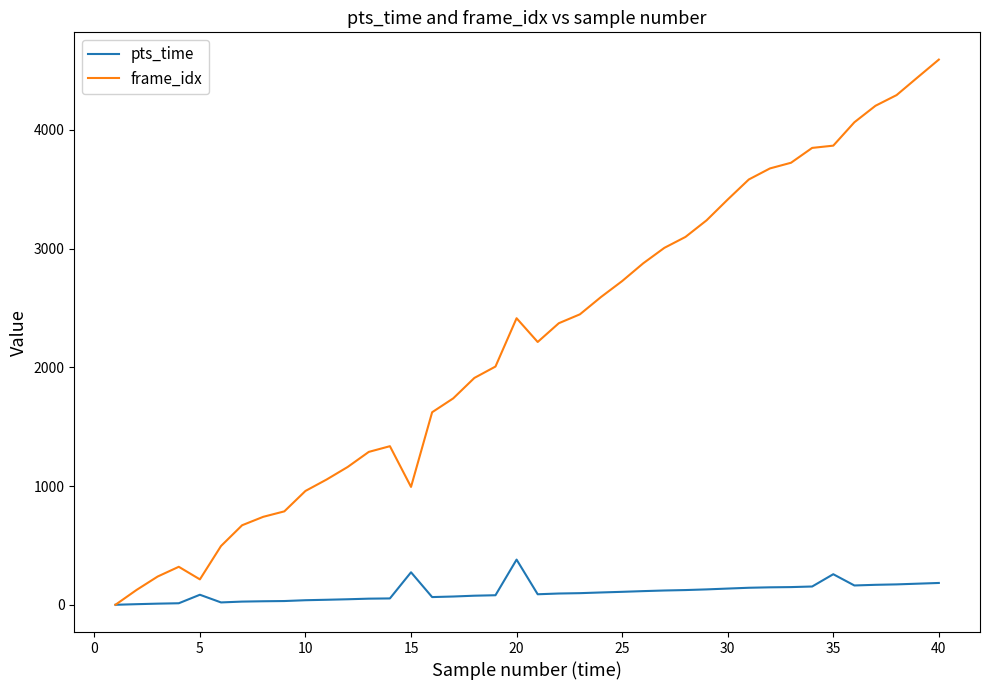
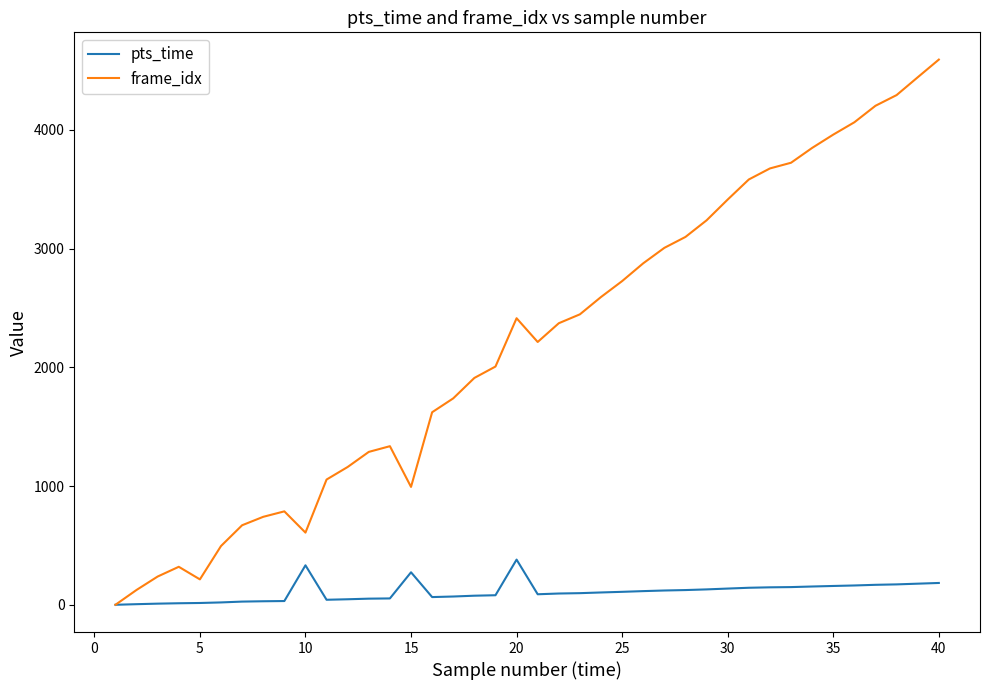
  {
    "pts_time": {
-     "5": 80,
-     "10": 40,
+     "5": 20,
+     "10": 330,
      "15": 270,
      "20": 380,
      "25": 110,
      "30": 140,
-     "35": 260,
+     "35": 160,
      "40": 180
    },
    "frame_idx": {
      "5": 210,
-     "10": 960,
+     "10": 610,
      "15": 990,
      "20": 2410,
      "25": 2730,
      "30": 3410,
-     "35": 3870,
+     "35": 3960,
      "40": 4590
    }
  }
